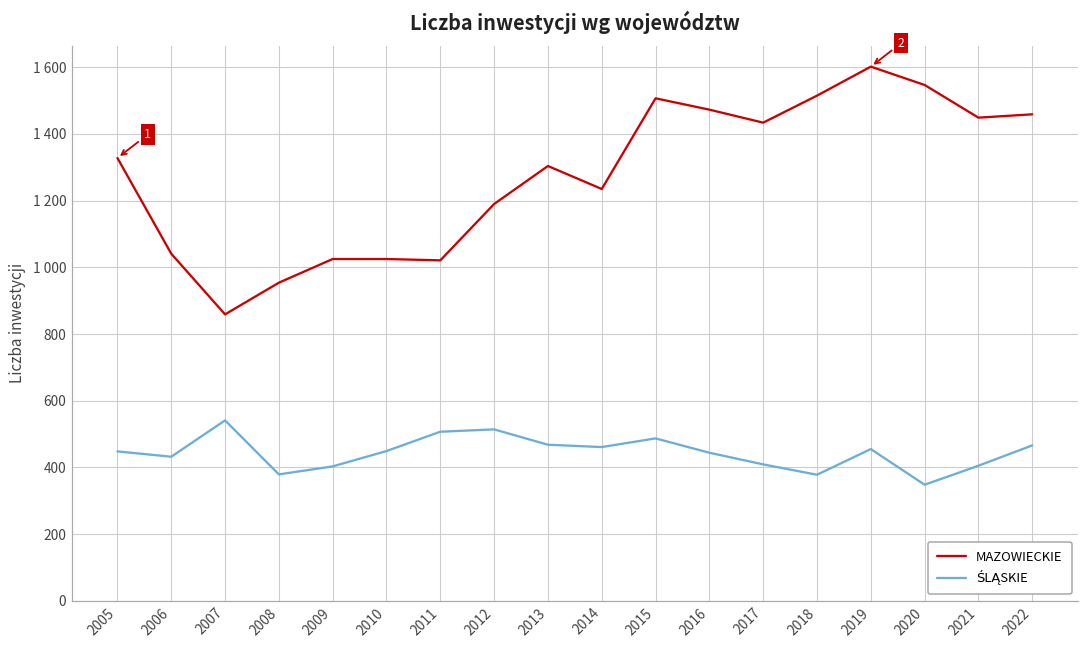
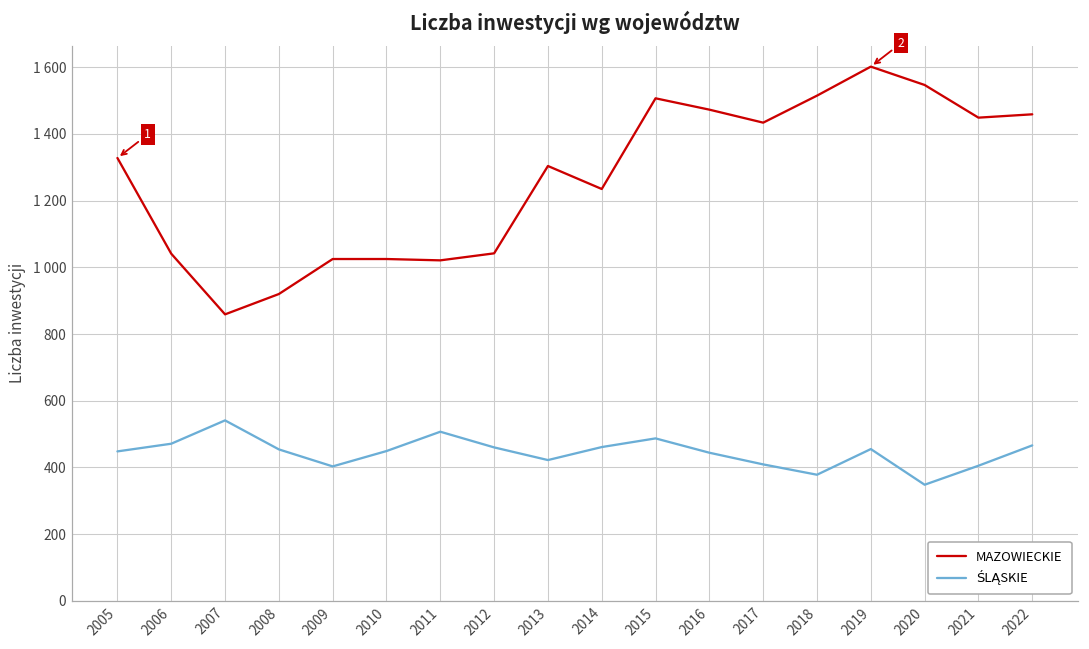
  {
    "MAZOWIECKIE": {
      "2005": 1330,
      "2006": 1040,
      "2007": 860,
-     "2008": 950,
+     "2008": 920,
      "2009": 1030,
      "2010": 1030,
      "2011": 1020,
-     "2012": 1190,
+     "2012": 1040,
      "2013": 1300,
      "2014": 1240,
      "2015": 1510,
      "2016": 1470,
      "2017": 1430,
      "2018": 1520,
      "2019": 1600,
      "2020": 1550,
      "2021": 1450,
      "2022": 1460
    },
    "ŚLĄSKIE": {
      "2005": 450,
-     "2006": 430,
+     "2006": 470,
      "2007": 540,
-     "2008": 380,
+     "2008": 450,
      "2009": 400,
      "2010": 450,
      "2011": 510,
-     "2012": 510,
-     "2013": 470,
+     "2012": 460,
+     "2013": 420,
      "2014": 460,
      "2015": 490,
      "2016": 440,
      "2017": 410,
      "2018": 380,
      "2019": 460,
      "2020": 350,
      "2021": 410,
      "2022": 470
    }
  }
